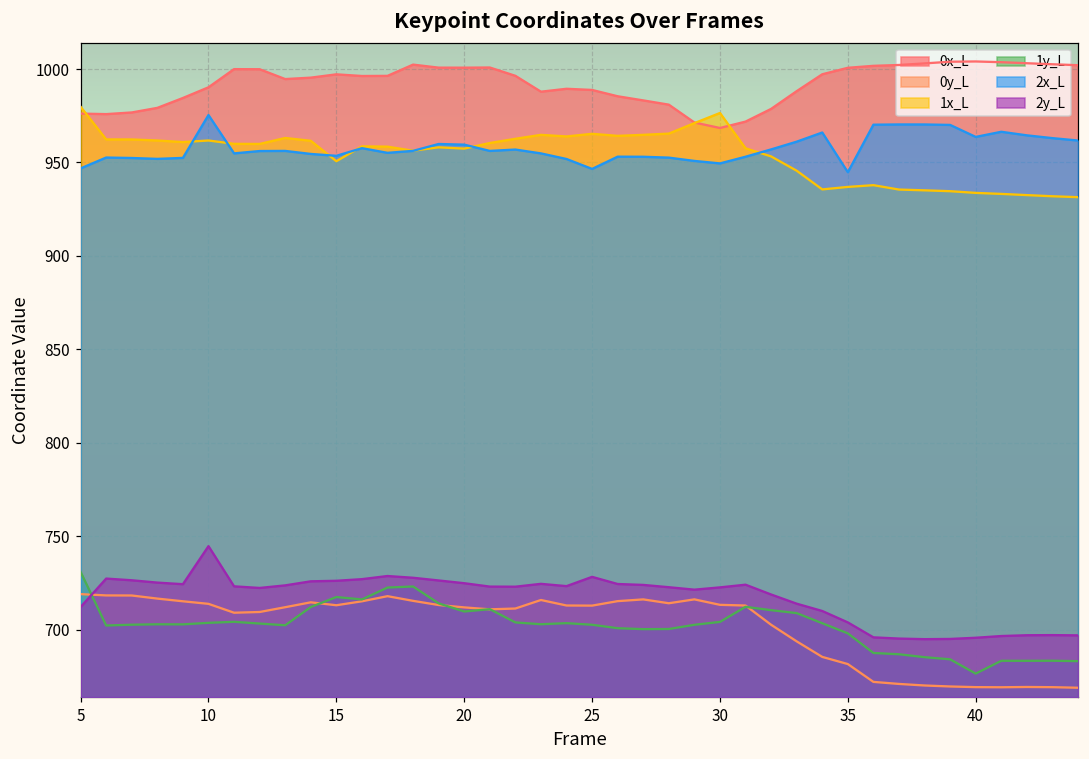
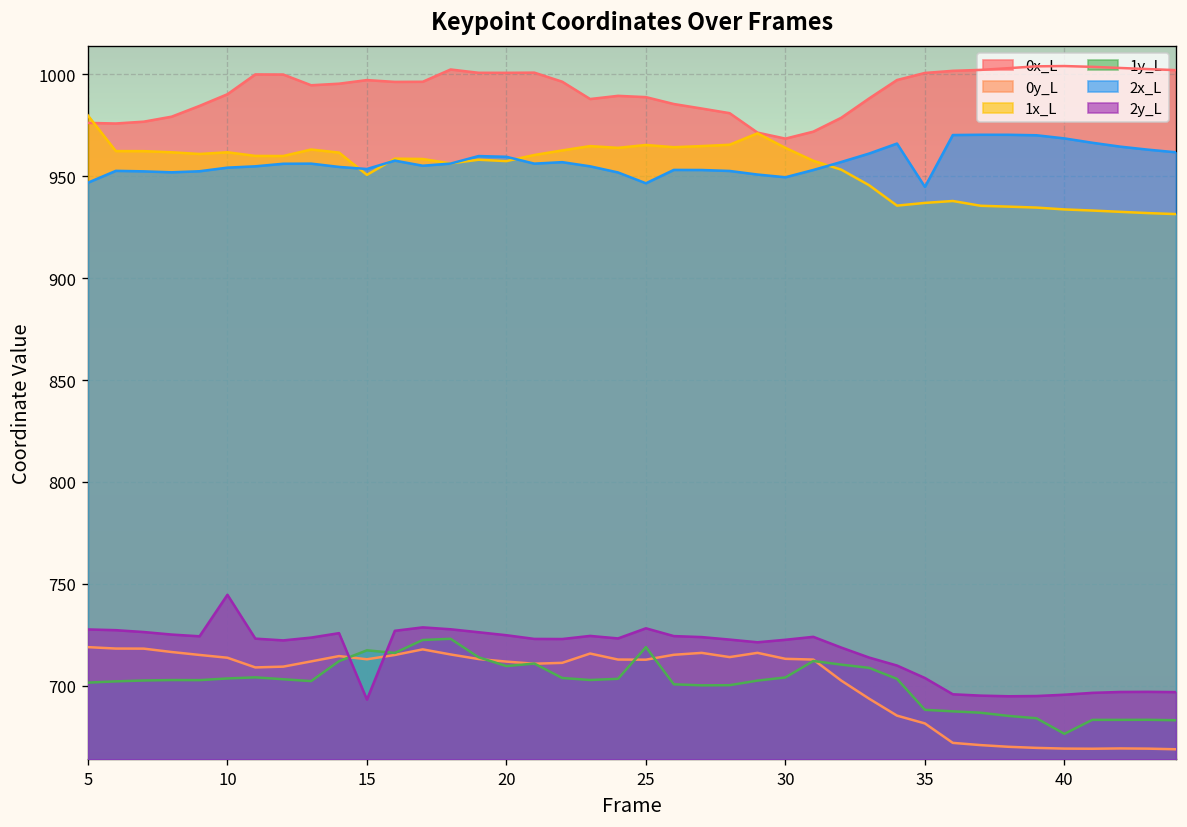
  {
    "1x_L": {
      "5": 980,
      "10": 962,
      "15": 951,
      "20": 957,
      "25": 965,
-     "30": 976,
+     "30": 964,
      "35": 937,
      "40": 934
    },
    "1y_L": {
-     "5": 731,
+     "5": 702,
      "10": 704,
      "15": 717,
      "20": 710,
-     "25": 703,
+     "25": 719,
      "30": 704,
-     "35": 698,
+     "35": 688,
      "40": 676
    },
    "2x_L": {
      "5": 947,
-     "10": 975,
+     "10": 954,
      "15": 954,
      "20": 960,
      "25": 947,
      "30": 949,
      "35": 945,
-     "40": 964
+     "40": 969
    },
    "2y_L": {
-     "5": 712,
+     "5": 728,
      "10": 745,
-     "15": 726,
+     "15": 693,
      "20": 725,
      "25": 728,
      "30": 723,
      "35": 704,
      "40": 696
    }
  }
